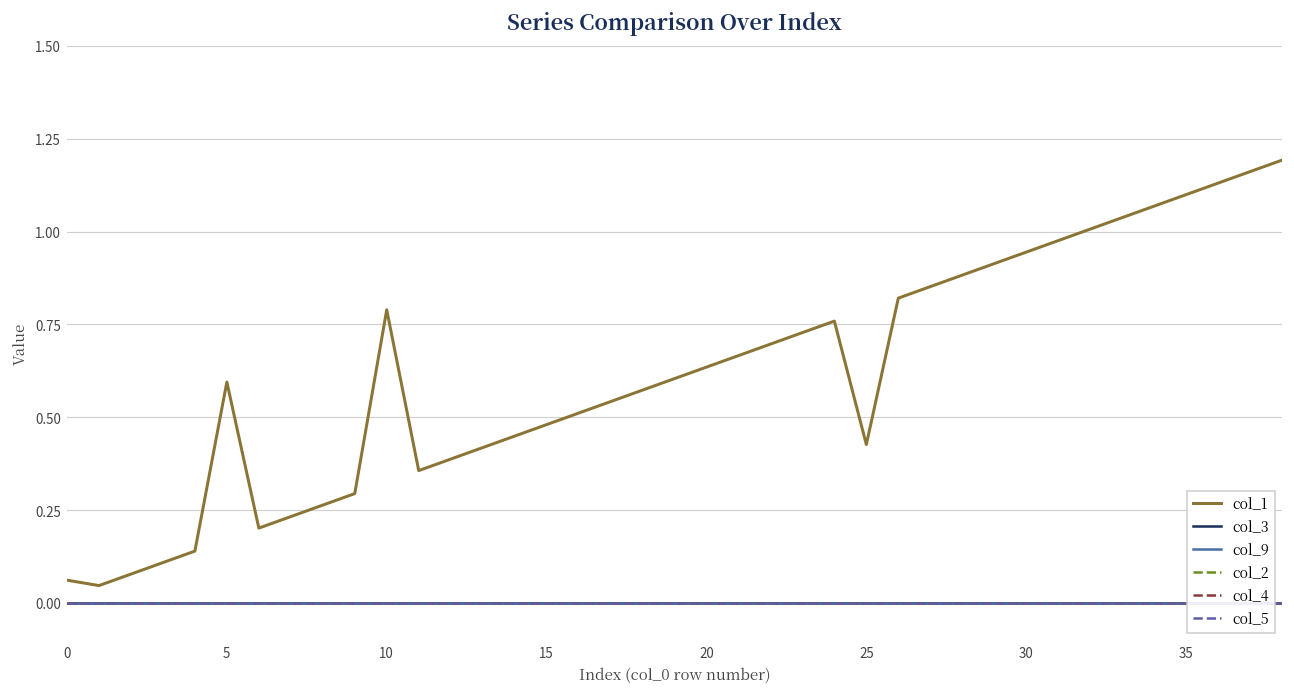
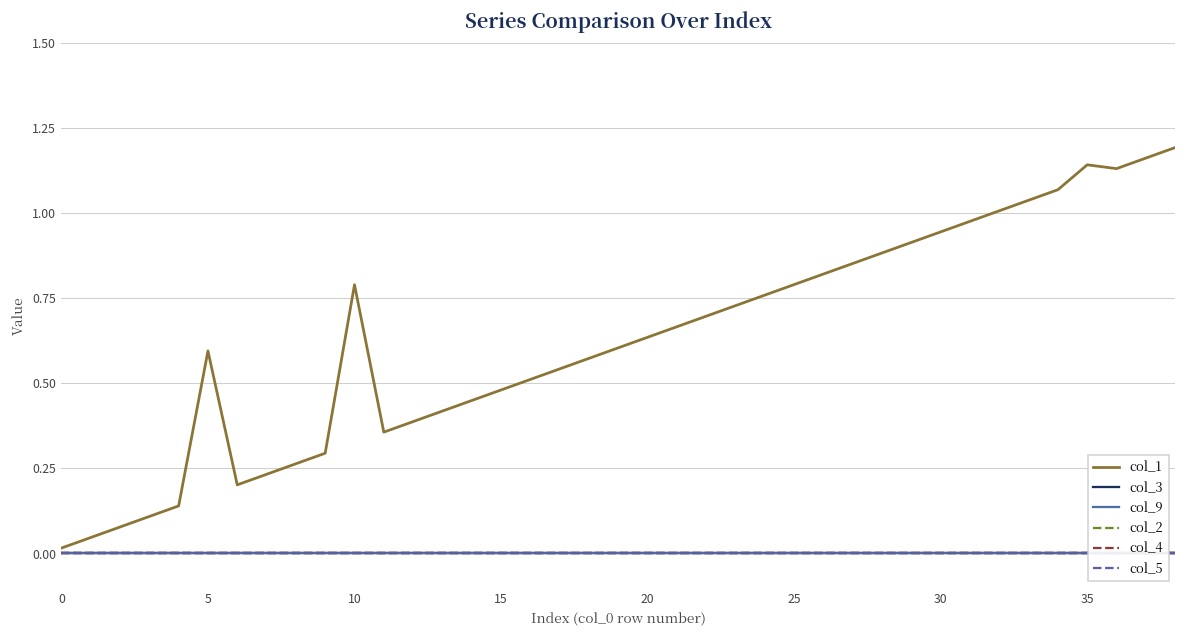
  {
    "col_1": {
-     "0": 0.06,
+     "0": 0.02,
      "5": 0.59,
      "10": 0.79,
      "15": 0.48,
      "20": 0.63,
-     "25": 0.43,
+     "25": 0.79,
      "30": 0.94,
-     "35": 1.10
+     "35": 1.14
    },
    "col_5": {
      "0": 0.00,
      "5": 0.00,
      "10": 0.00,
      "15": 0.00,
      "20": 0.00,
      "25": 0.00,
      "30": 0.00,
      "35": 0.00
    }
  }
